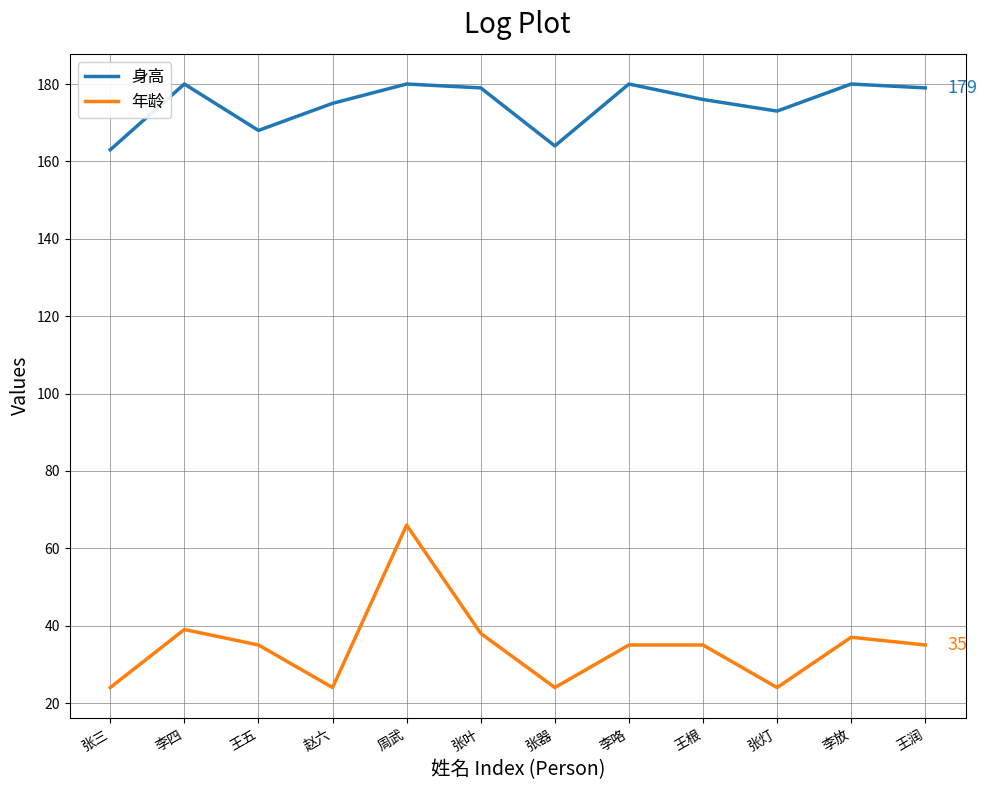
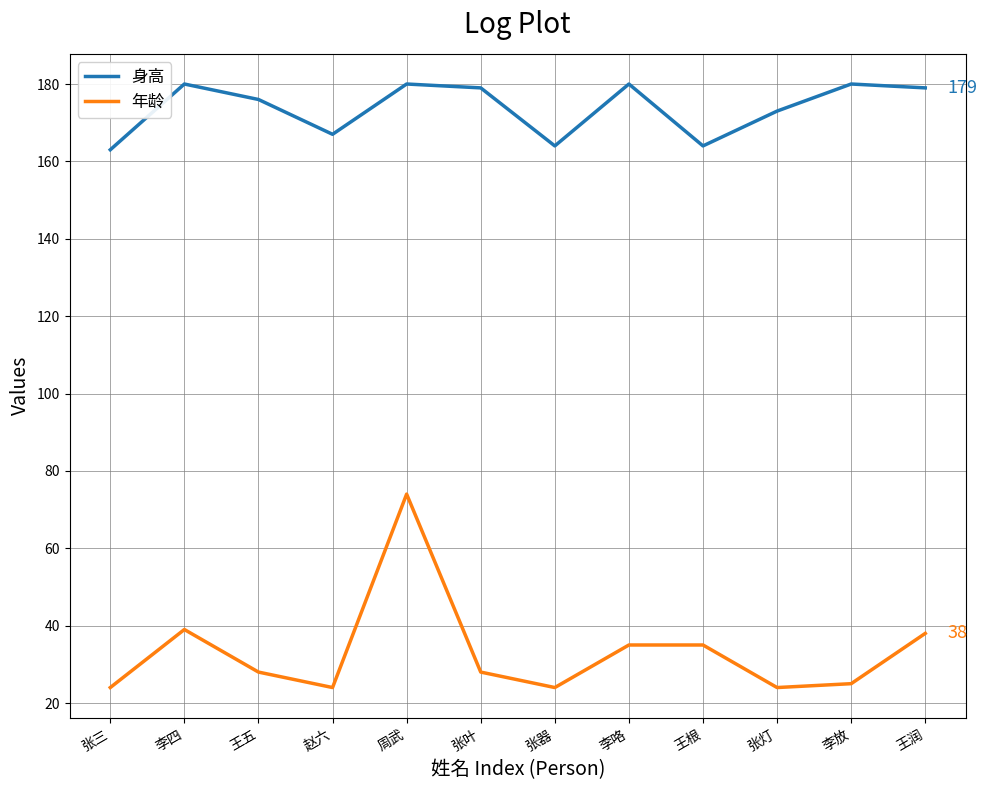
  {
    "身高": {
      "张三": 163,
      "李四": 180,
-     "王五": 168,
-     "赵六": 175,
+     "王五": 176,
+     "赵六": 167,
      "周武": 180,
      "张叶": 179,
      "张器": 164,
      "李咯": 180,
-     "王根": 176,
+     "王根": 164,
      "张灯": 173,
      "李放": 180
    },
    "年龄": {
-     "王五": 35,
-     "周武": 66,
-     "张叶": 38,
-     "李放": 37,
-     "王润": 35
+     "王五": 28,
+     "周武": 74,
+     "张叶": 28,
+     "李放": 25,
+     "王润": 38
    }
  }
